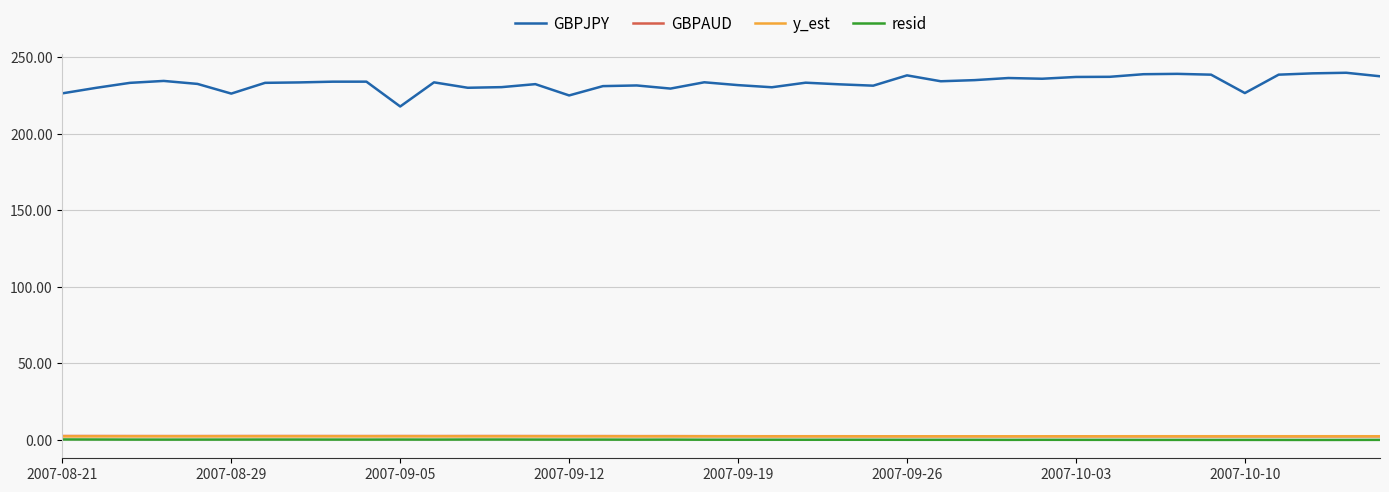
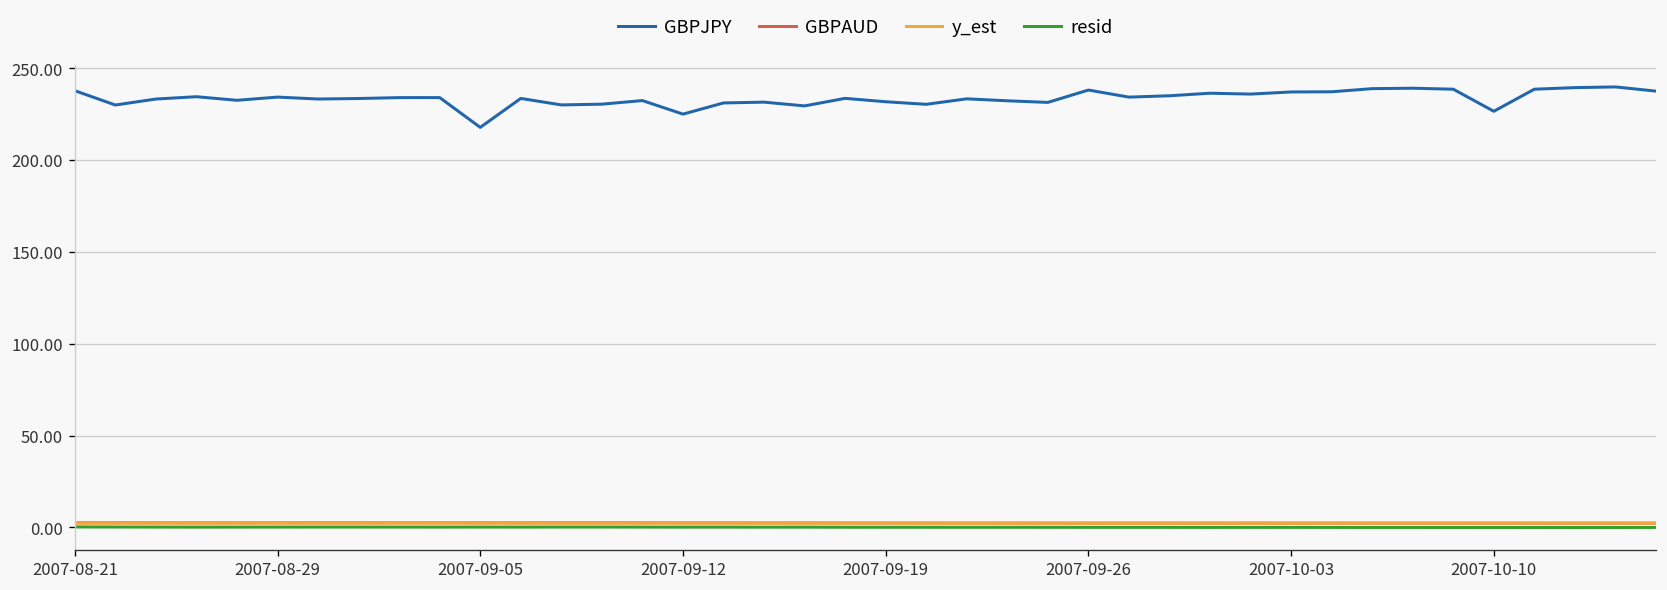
  {
    "GBPJPY": {
-     "2007-08-21": 226,
-     "2007-08-29": 226,
+     "2007-08-21": 238,
+     "2007-08-29": 234,
      "2007-09-05": 218,
      "2007-09-12": 225,
      "2007-09-19": 232,
      "2007-09-26": 238,
      "2007-10-03": 237,
      "2007-10-10": 227
    },
    "resid": {
      "2007-08-21": 0,
      "2007-08-29": 0,
      "2007-09-05": 0,
      "2007-09-12": 0,
      "2007-09-19": 0,
      "2007-09-26": 0,
      "2007-10-03": 0,
      "2007-10-10": 0
    }
  }
